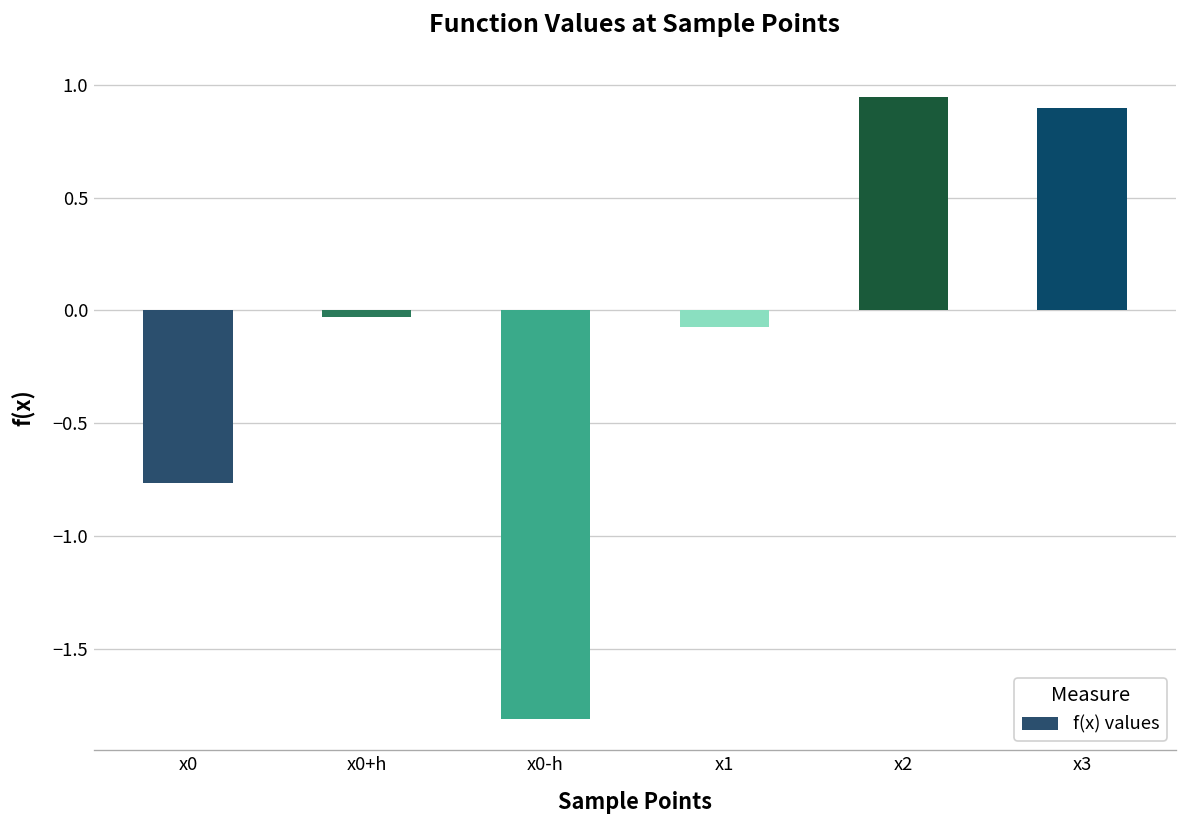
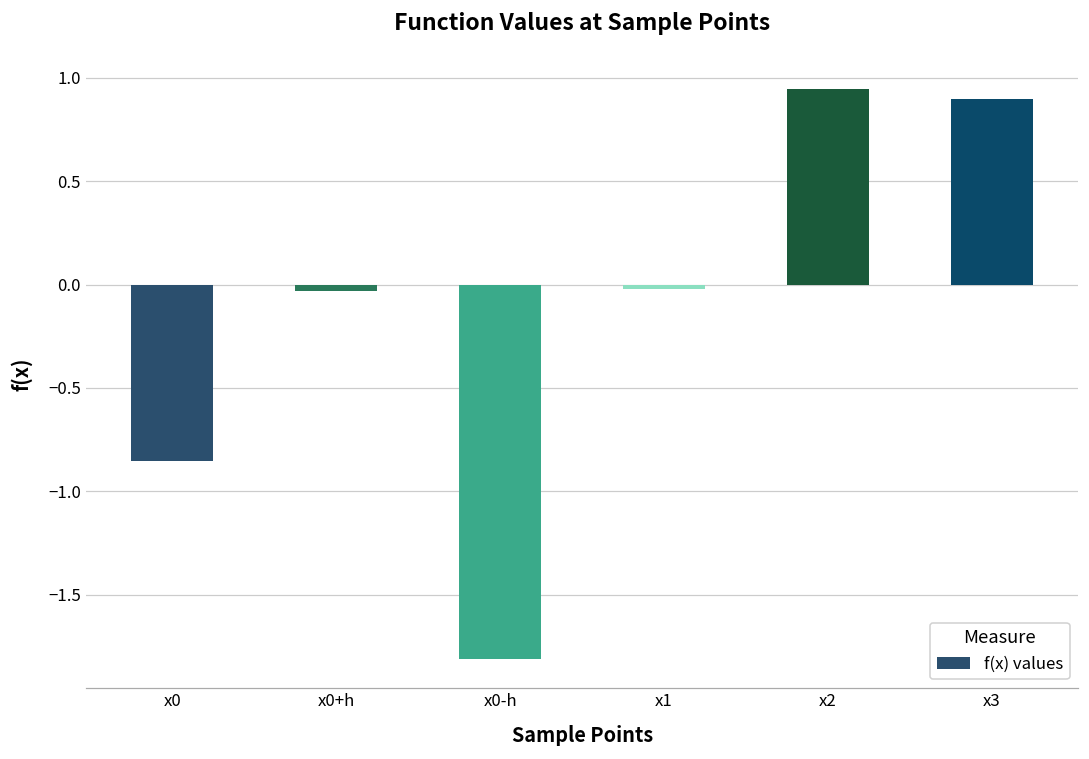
  {
-   "x0": -0.77,
+   "x0": -0.85,
    "x0+h": -0.03,
    "x0-h": -1.81,
-   "x1": -0.07,
+   "x1": -0.02,
    "x2": 0.95,
    "x3": 0.90
  }
